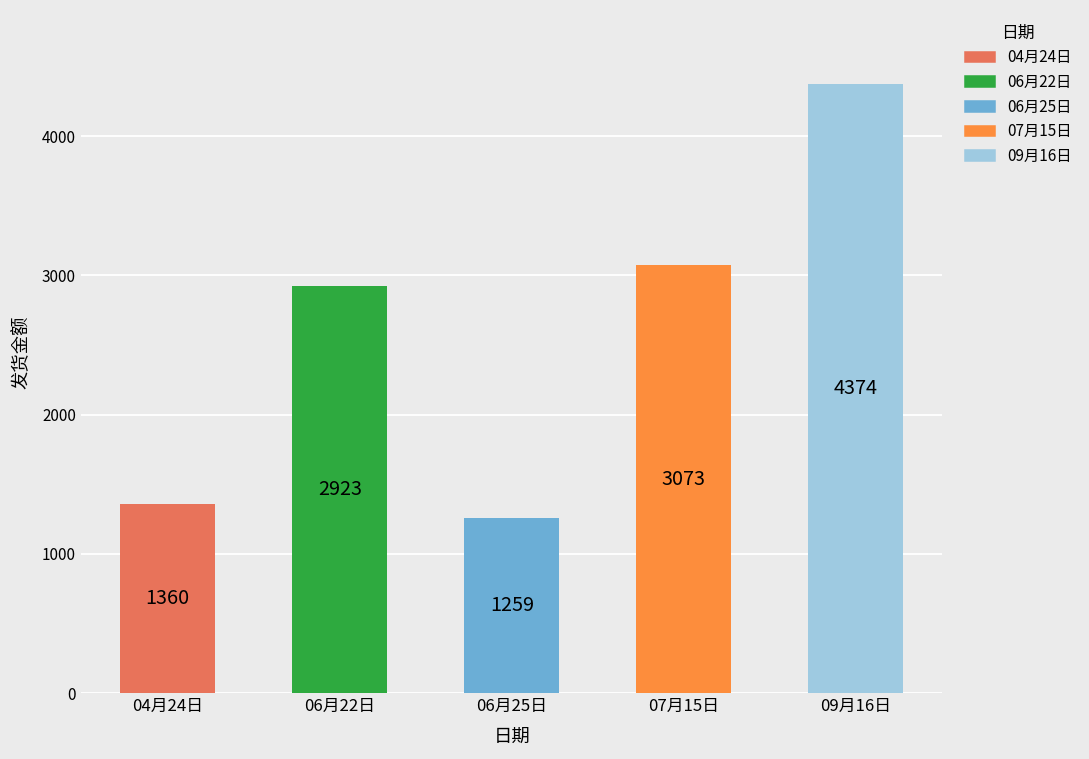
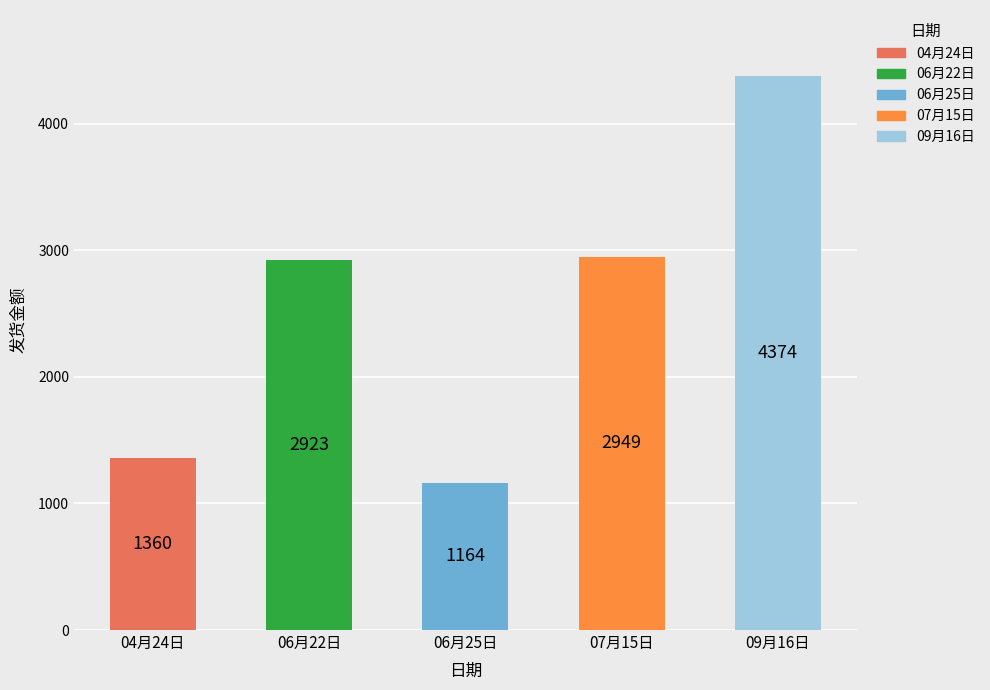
  {
    "04月24日": 1360,
    "06月22日": 2923,
-   "06月25日": 1259,
-   "07月15日": 3073,
+   "06月25日": 1164,
+   "07月15日": 2949,
    "09月16日": 4374
  }
